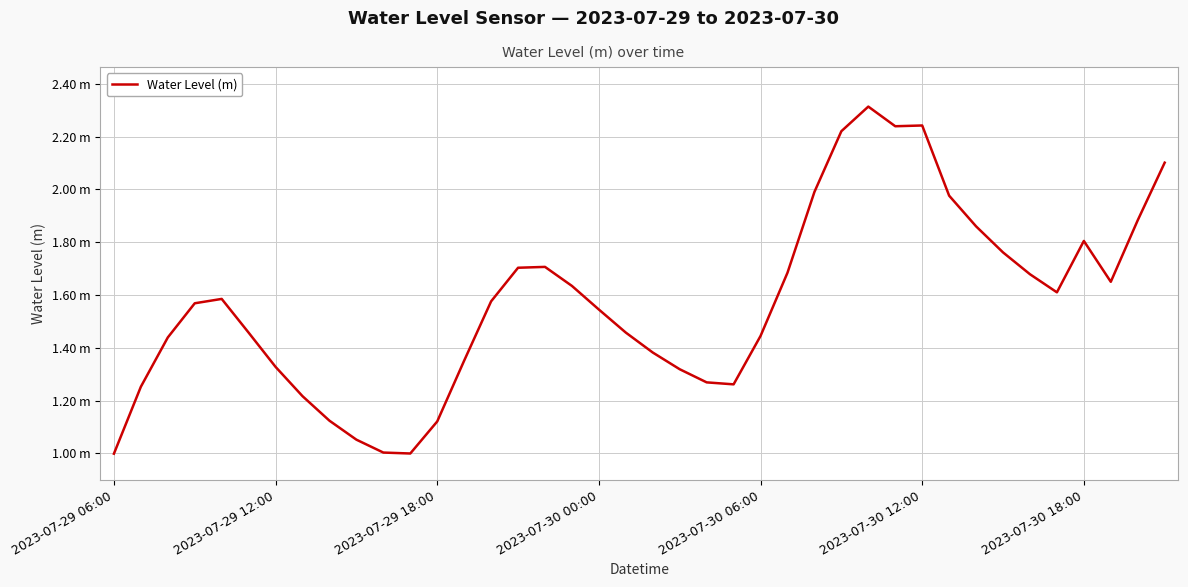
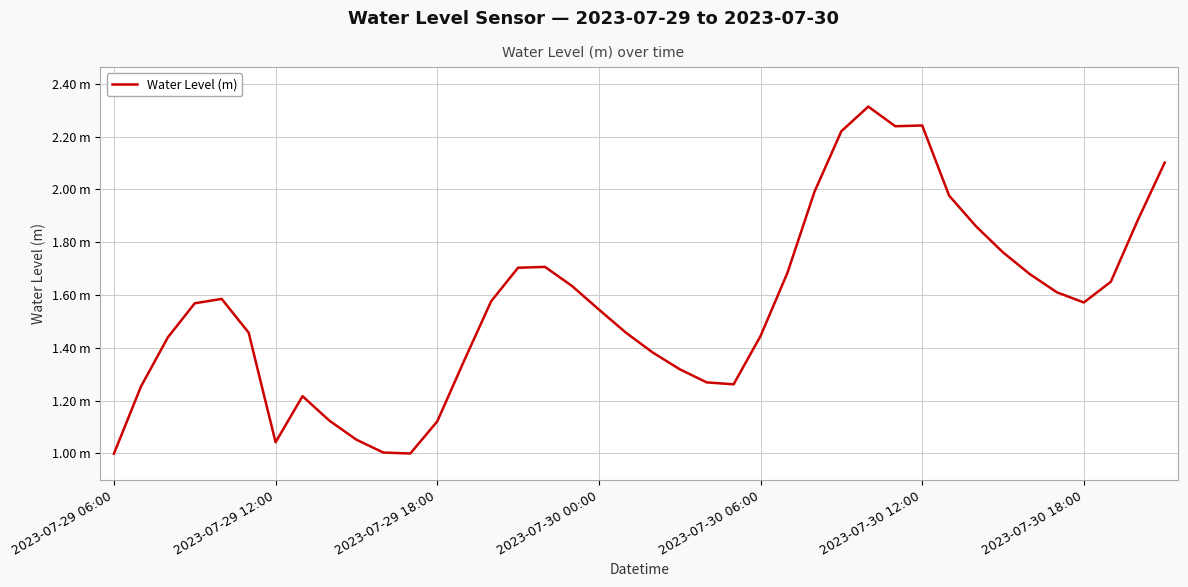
  {
    "2023-07-29 06:00": "1.00 m",
-   "2023-07-29 12:00": "1.33 m",
+   "2023-07-29 12:00": "1.04 m",
    "2023-07-29 18:00": "1.12 m",
    "2023-07-30 00:00": "1.55 m",
    "2023-07-30 06:00": "1.44 m",
    "2023-07-30 12:00": "2.24 m",
-   "2023-07-30 18:00": "1.80 m"
+   "2023-07-30 18:00": "1.57 m"
  }
